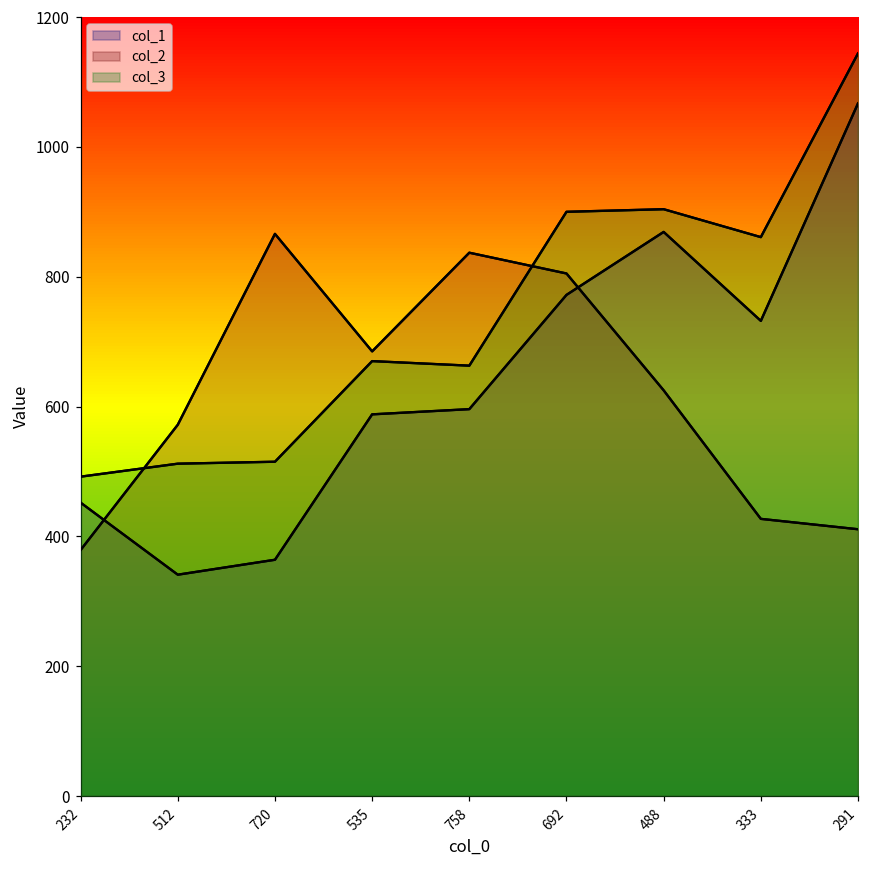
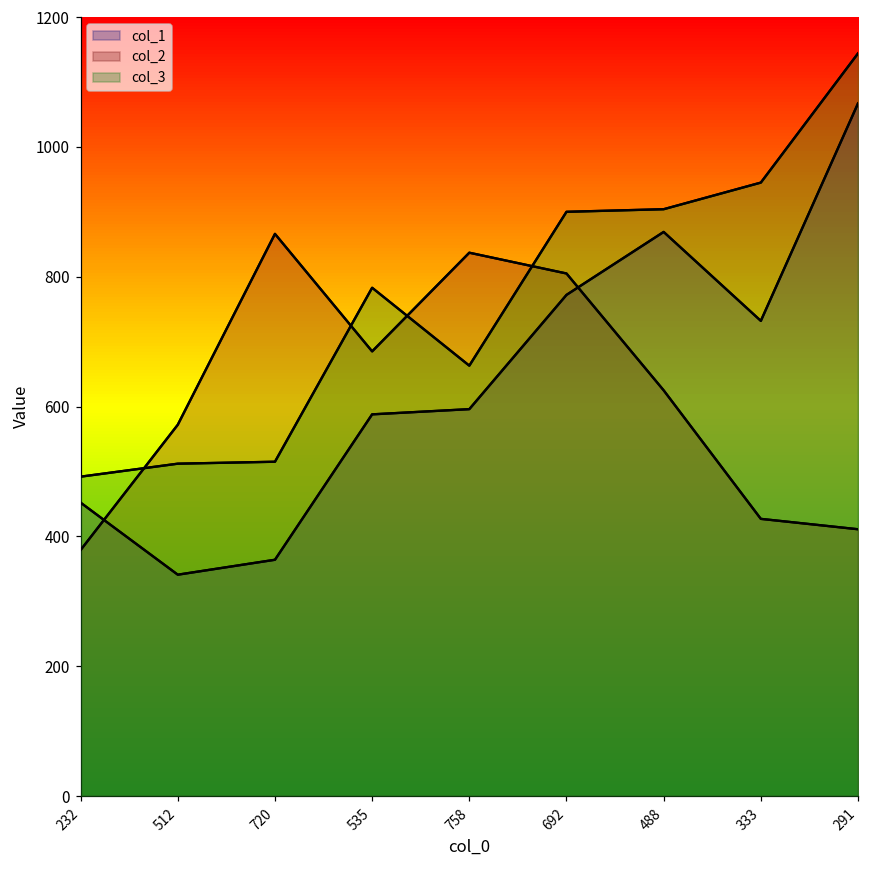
  {
    "col_1": {
      "232": 450,
      "512": 340,
      "720": 360,
      "535": 590,
      "758": 600,
      "692": 770,
      "488": 870,
      "333": 730,
      "291": 1070
    },
    "col_2": {
      "232": 380,
      "512": 570,
      "720": 870,
      "535": 690,
      "758": 840,
      "692": 810,
      "488": 630,
      "333": 430,
      "291": 410
    },
    "col_3": {
      "232": 490,
      "512": 510,
      "720": 520,
-     "535": 670,
+     "535": 780,
      "758": 660,
      "692": 900,
      "488": 900,
-     "333": 860,
+     "333": 950,
      "291": 1140
    }
  }
